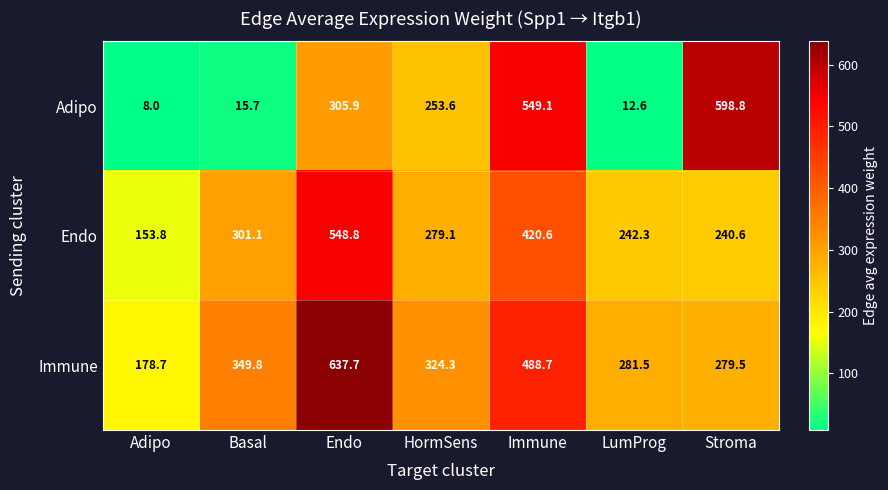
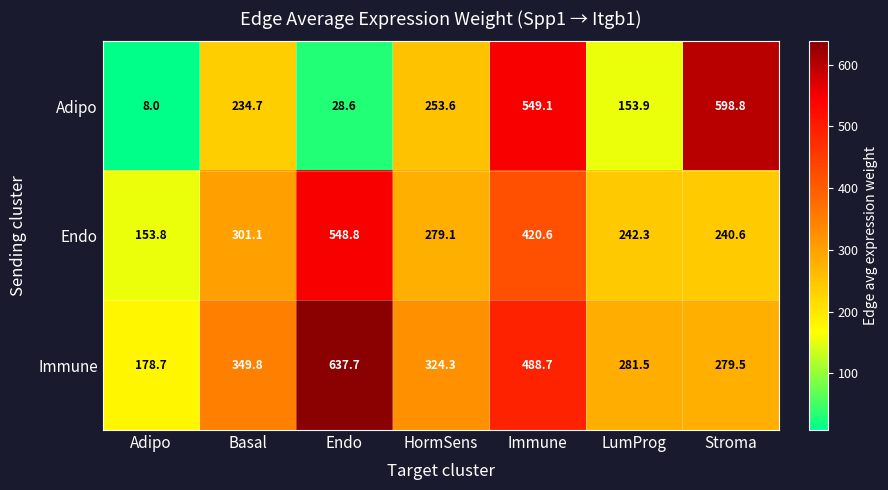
  {
    "Adipo": {
      "Adipo": 8.0,
-     "Basal": 15.7,
-     "Endo": 305.9,
+     "Basal": 234.7,
+     "Endo": 28.6,
      "HormSens": 253.6,
      "Immune": 549.1,
-     "LumProg": 12.6,
+     "LumProg": 153.9,
      "Stroma": 598.8
    },
    "Endo": {
      "Adipo": 153.8,
      "Basal": 301.1,
      "Endo": 548.8,
      "HormSens": 279.1,
      "Immune": 420.6,
      "LumProg": 242.3,
      "Stroma": 240.6
    },
    "Immune": {
      "Adipo": 178.7,
      "Basal": 349.8,
      "Endo": 637.7,
      "HormSens": 324.3,
      "Immune": 488.7,
      "LumProg": 281.5,
      "Stroma": 279.5
    }
  }
